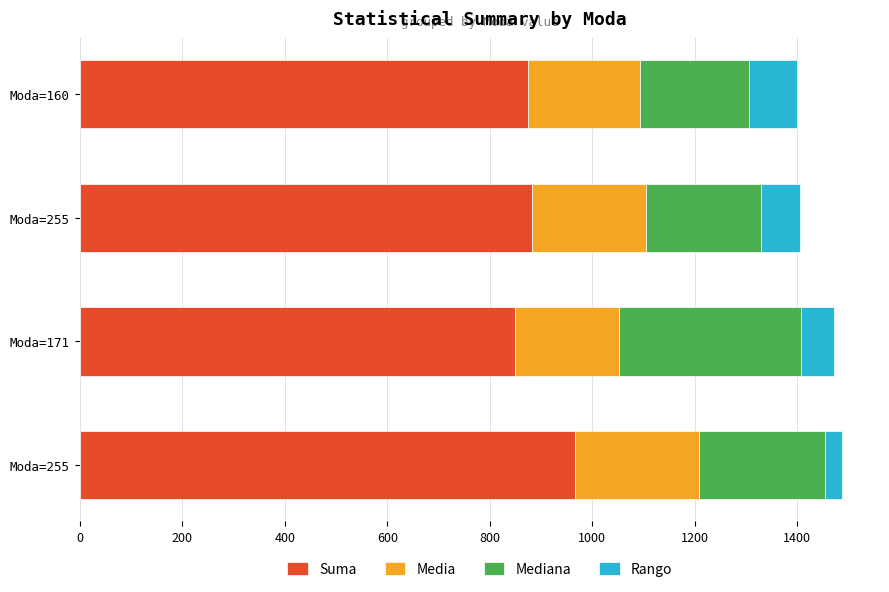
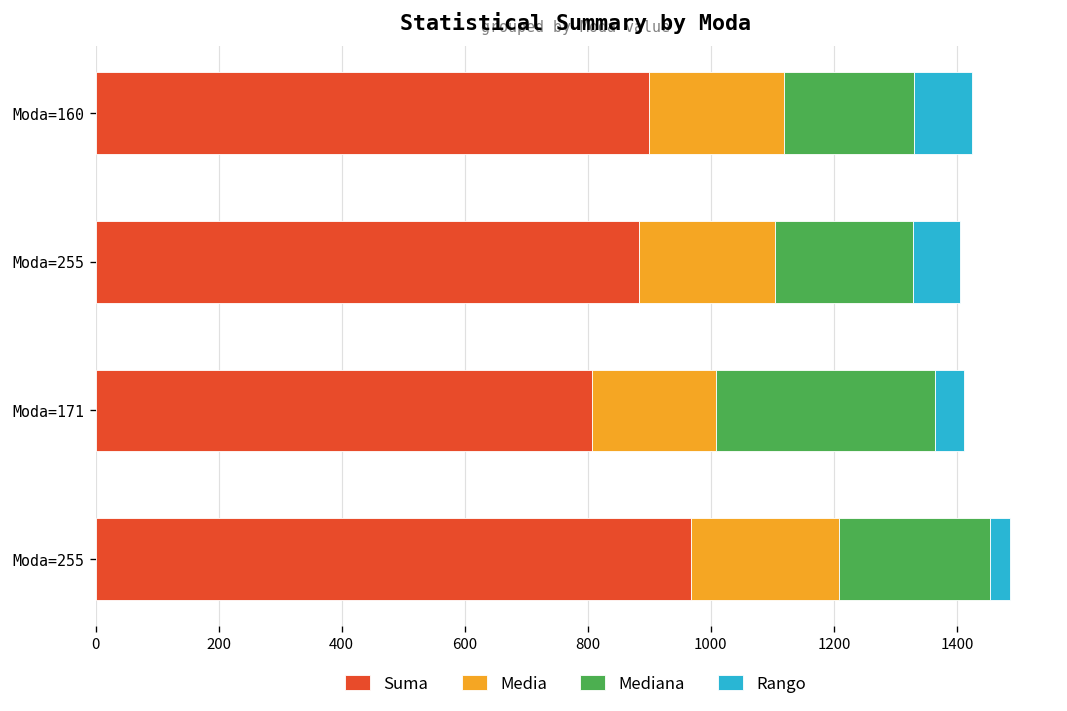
  {
    "Suma": {
-     "Moda=160": 880,
-     "Moda=171": 850
+     "Moda=160": 900,
+     "Moda=171": 810
    },
    "Media": {
      "Moda=160": 220,
      "Moda=171": 200
    },
    "Mediana": {
      "Moda=160": 210,
      "Moda=171": 360
    },
    "Rango": {
      "Moda=160": 90,
-     "Moda=171": 60
+     "Moda=171": 50
    }
  }
